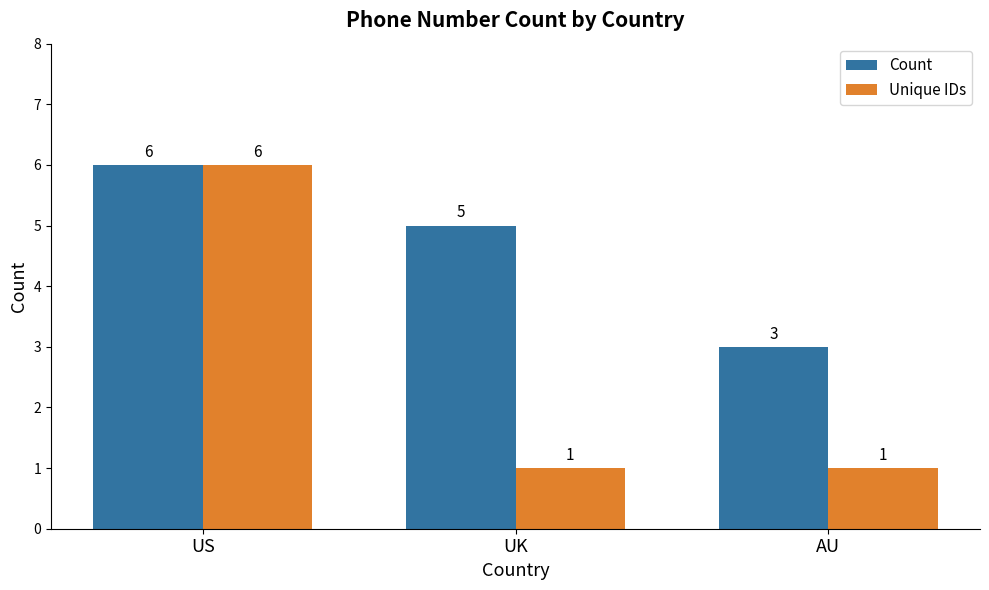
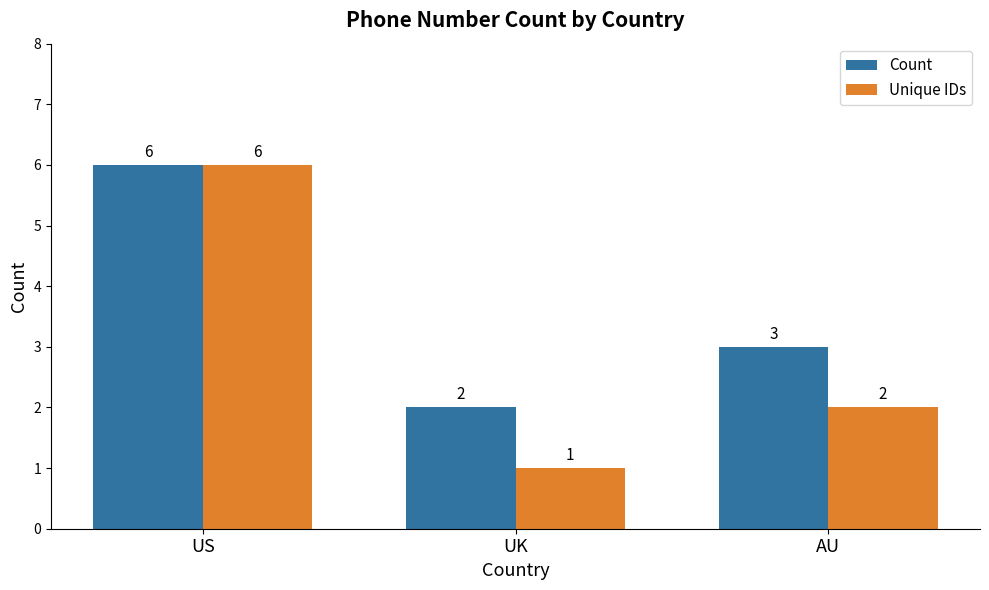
  {
    "Count": {
      "US": 6,
-     "UK": 5,
+     "UK": 2,
      "AU": 3
    },
    "Unique IDs": {
      "US": 6,
      "UK": 1,
-     "AU": 1
+     "AU": 2
    }
  }
